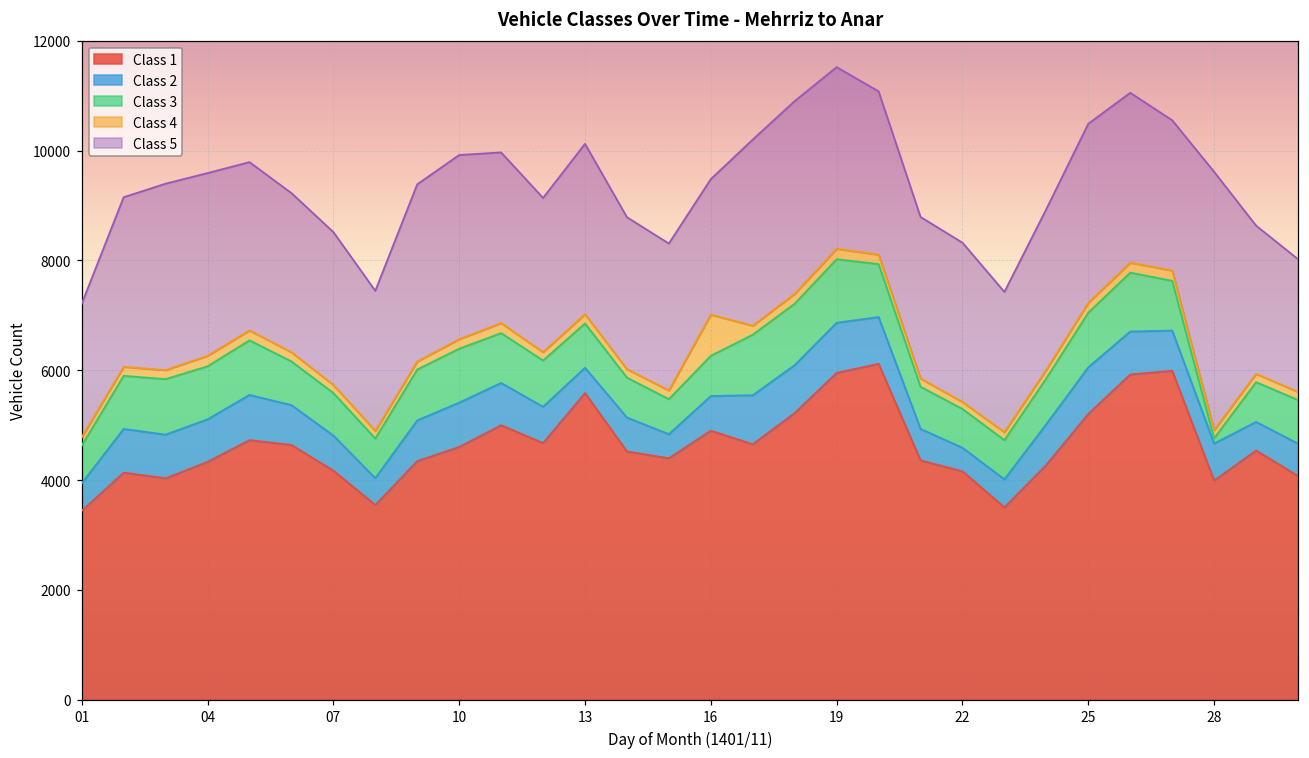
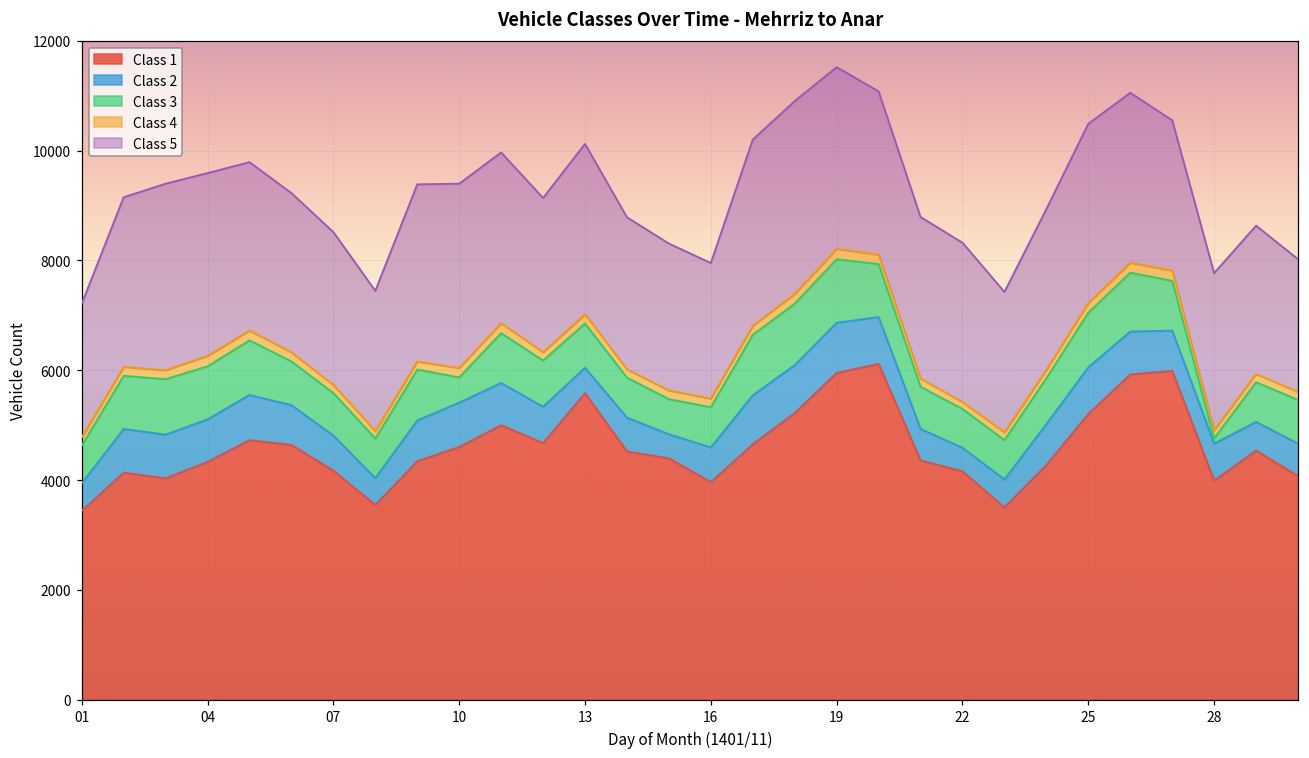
  {
    "Class 1": {
      "01": 3400,
      "04": 4300,
      "07": 4200,
      "10": 4600,
      "13": 5600,
-     "16": 4900,
+     "16": 4000,
      "19": 6000,
      "22": 4200,
      "25": 5200,
      "28": 4000
    },
    "Class 2": {
      "01": 500,
      "04": 800,
      "07": 600,
      "10": 800,
      "13": 500,
      "16": 600,
      "19": 900,
      "22": 400,
      "25": 800,
      "28": 700
    },
    "Class 3": {
      "01": 700,
      "04": 1000,
      "07": 800,
-     "10": 1000,
+     "10": 500,
      "13": 800,
      "16": 700,
      "19": 1200,
      "22": 700,
      "25": 1000,
      "28": 100
    },
    "Class 4": {
      "01": 100,
      "04": 200,
      "07": 100,
      "10": 200,
      "13": 200,
-     "16": 700,
+     "16": 200,
      "19": 200,
      "22": 100,
      "25": 200,
      "28": 100
    },
    "Class 5": {
      "01": 2400,
      "04": 3300,
      "07": 2800,
      "10": 3400,
      "13": 3100,
      "16": 2500,
      "19": 3300,
      "22": 2900,
      "25": 3300,
-     "28": 4700
+     "28": 2900
    }
  }
